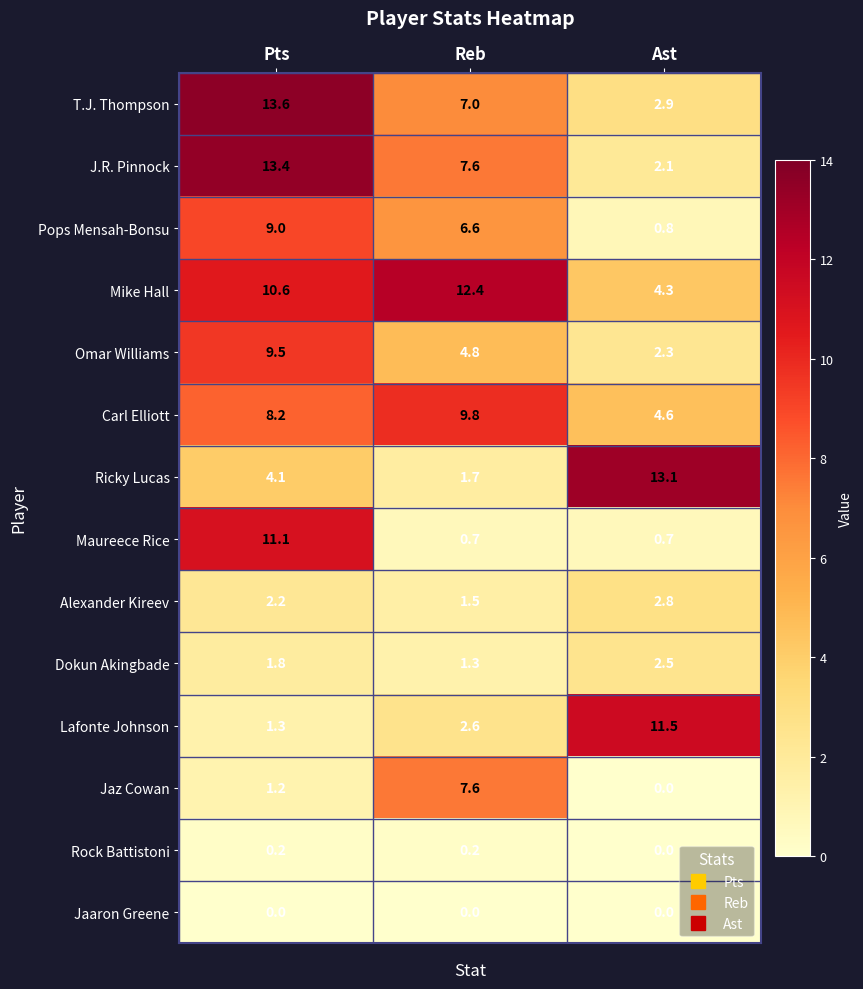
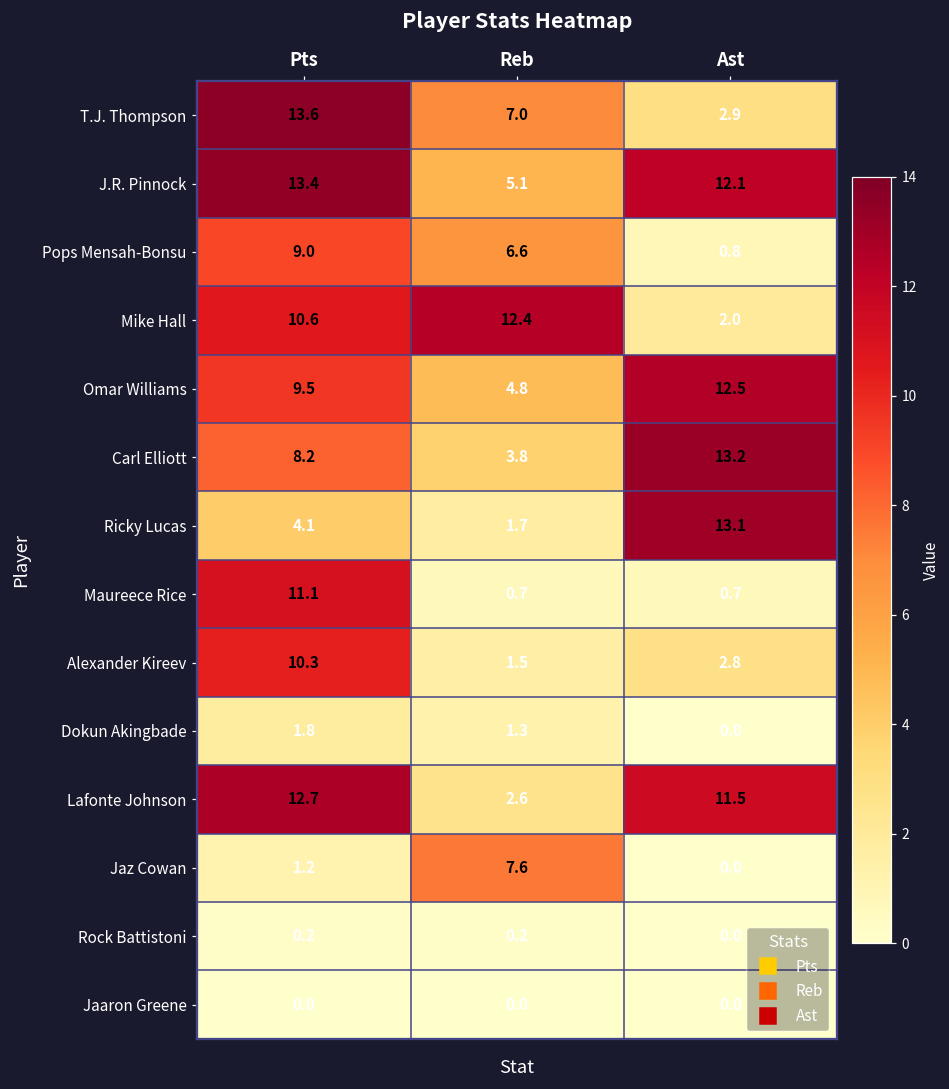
  {
    "T.J. Thompson": {
      "Pts": 13.6,
      "Reb": 7.0,
      "Ast": 2.9
    },
    "J.R. Pinnock": {
      "Pts": 13.4,
-     "Reb": 7.6,
-     "Ast": 2.1
+     "Reb": 5.1,
+     "Ast": 12.1
    },
    "Pops Mensah-Bonsu": {
      "Pts": 9.0,
      "Reb": 6.6,
      "Ast": 0.8
    },
    "Mike Hall": {
      "Pts": 10.6,
      "Reb": 12.4,
-     "Ast": 4.3
+     "Ast": 2.0
    },
    "Omar Williams": {
      "Pts": 9.5,
      "Reb": 4.8,
-     "Ast": 2.3
+     "Ast": 12.5
    },
    "Carl Elliott": {
      "Pts": 8.2,
-     "Reb": 9.8,
-     "Ast": 4.6
+     "Reb": 3.8,
+     "Ast": 13.2
    },
    "Ricky Lucas": {
      "Pts": 4.1,
      "Reb": 1.7,
      "Ast": 13.1
    },
    "Maureece Rice": {
      "Pts": 11.1,
      "Reb": 0.7,
      "Ast": 0.7
    },
    "Alexander Kireev": {
-     "Pts": 2.2,
+     "Pts": 10.3,
      "Reb": 1.5,
      "Ast": 2.8
    },
    "Dokun Akingbade": {
      "Pts": 1.8,
      "Reb": 1.3,
-     "Ast": 2.5
+     "Ast": 0.0
    },
    "Lafonte Johnson": {
-     "Pts": 1.3,
+     "Pts": 12.7,
      "Reb": 2.6,
      "Ast": 11.5
    },
    "Jaz Cowan": {
      "Pts": 1.2,
      "Reb": 7.6,
      "Ast": 0.0
    },
    "Rock Battistoni": {
      "Pts": 0.2,
      "Reb": 0.2,
      "Ast": 0.0
    },
    "Jaaron Greene": {
      "Pts": 0.0,
      "Reb": 0.0,
      "Ast": 0.0
    }
  }
